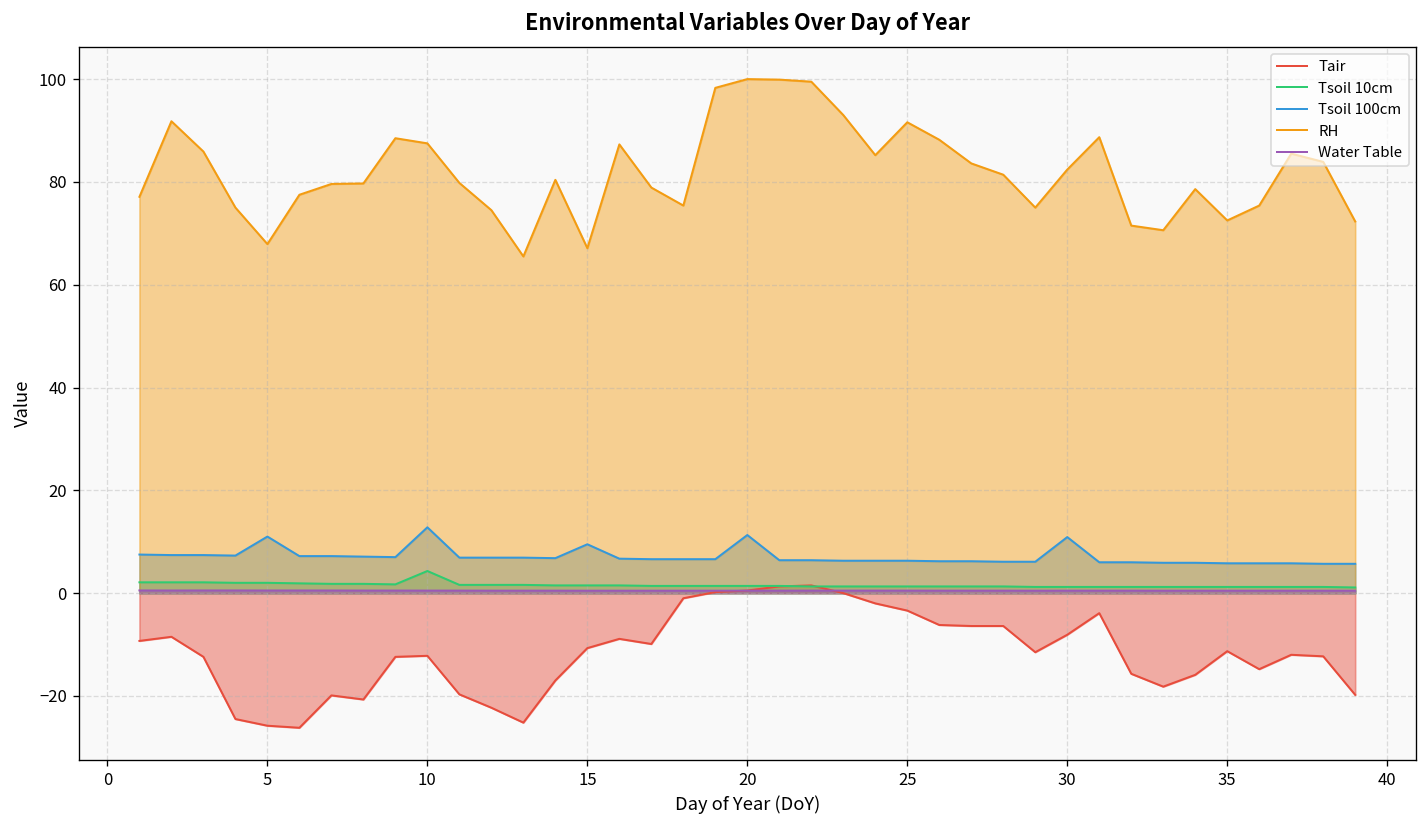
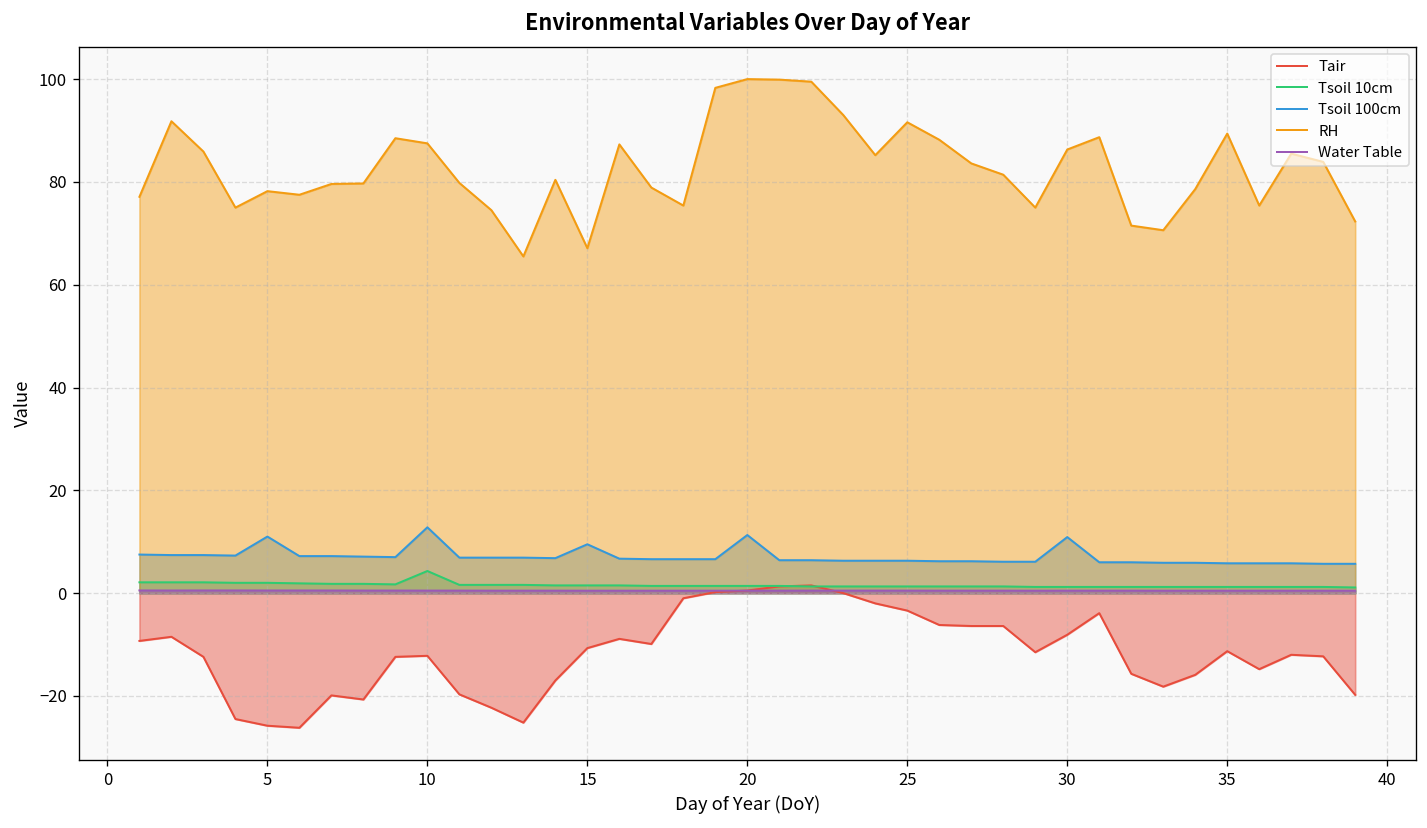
  {
    "Tsoil 10cm": {
      "5": 2,
      "10": 4,
      "15": 2,
      "20": 1,
      "25": 1,
      "30": 1,
      "35": 1
    },
    "Tsoil 100cm": {
      "5": 11,
      "10": 13,
      "15": 10,
      "20": 11,
      "25": 6,
      "30": 11,
      "35": 6
    },
    "RH": {
-     "5": 68,
+     "5": 78,
      "10": 88,
      "15": 67,
      "20": 100,
      "25": 92,
-     "30": 82,
-     "35": 73
+     "30": 86,
+     "35": 89
    }
  }
